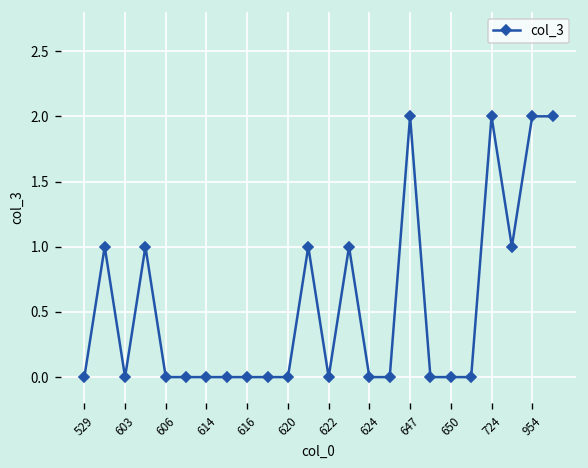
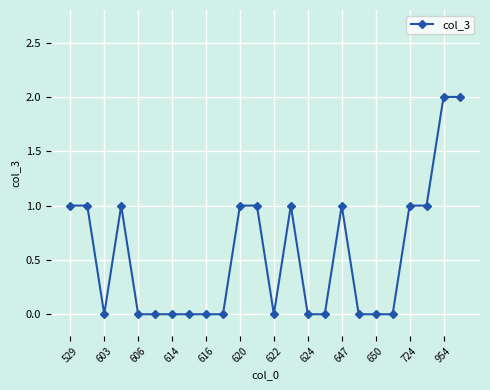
  {
-   "529": 0,
+   "529": 1,
    "603": 0,
    "606": 0,
    "614": 0,
    "616": 0,
-   "620": 0,
+   "620": 1,
    "622": 0,
    "624": 0,
-   "647": 2,
+   "647": 1,
    "650": 0,
-   "724": 2,
+   "724": 1,
    "954": 2
  }
